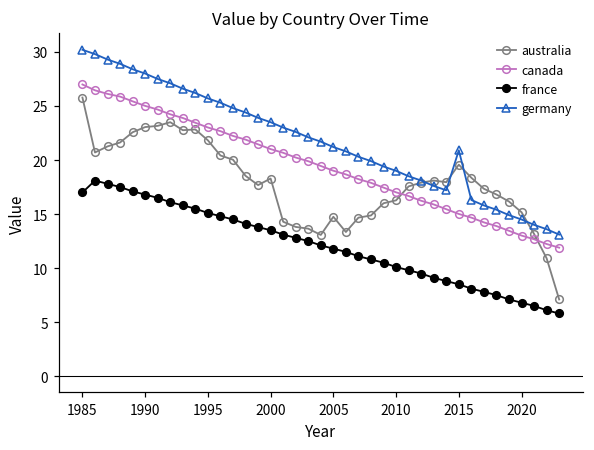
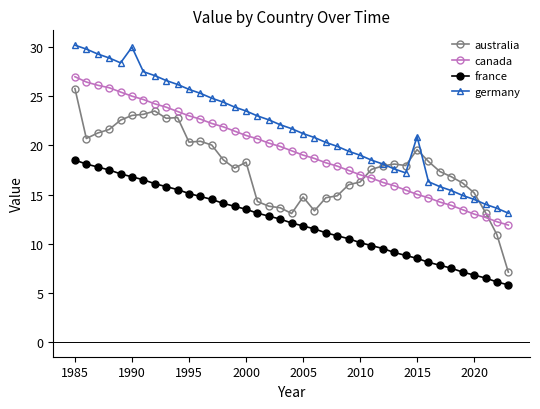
  {
    "australia": {
      "1985": 26,
      "1990": 23,
-     "1995": 22,
+     "1995": 20,
      "2000": 18,
      "2005": 15,
      "2010": 16,
      "2015": 20,
      "2020": 15
    },
    "canada": {
      "1985": 27,
      "1990": 25,
      "1995": 23,
      "2000": 21,
      "2005": 19,
      "2010": 17,
      "2015": 15,
      "2020": 13
    },
    "france": {
-     "1985": 17,
+     "1985": 19,
      "1990": 17,
      "1995": 15,
      "2000": 14,
      "2005": 12,
      "2010": 10,
      "2015": 9,
      "2020": 7
    },
    "germany": {
      "1985": 30,
-     "1990": 28,
+     "1990": 30,
      "1995": 26,
      "2000": 24,
      "2005": 21,
      "2010": 19,
      "2015": 21,
      "2020": 15
    }
  }
